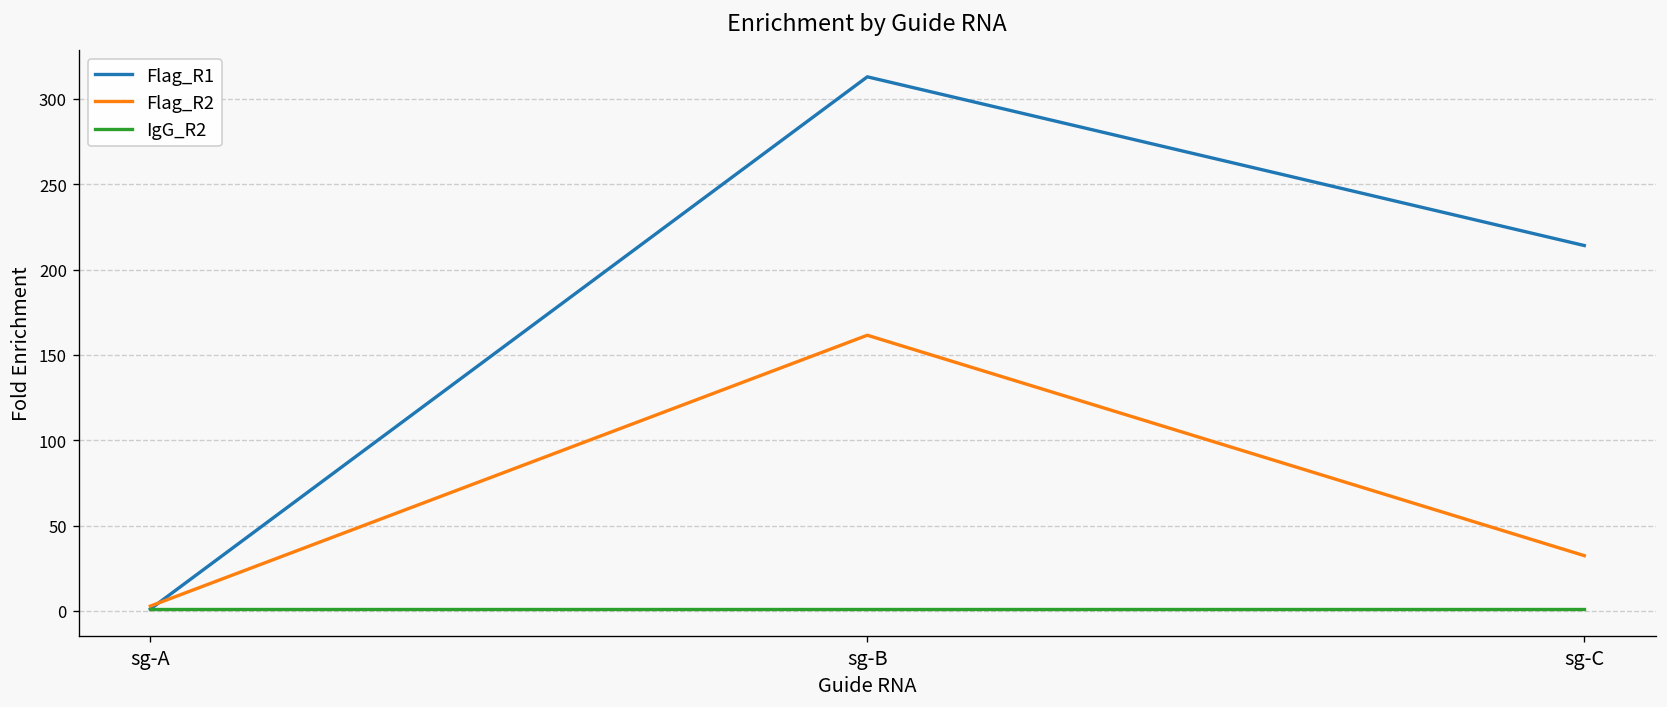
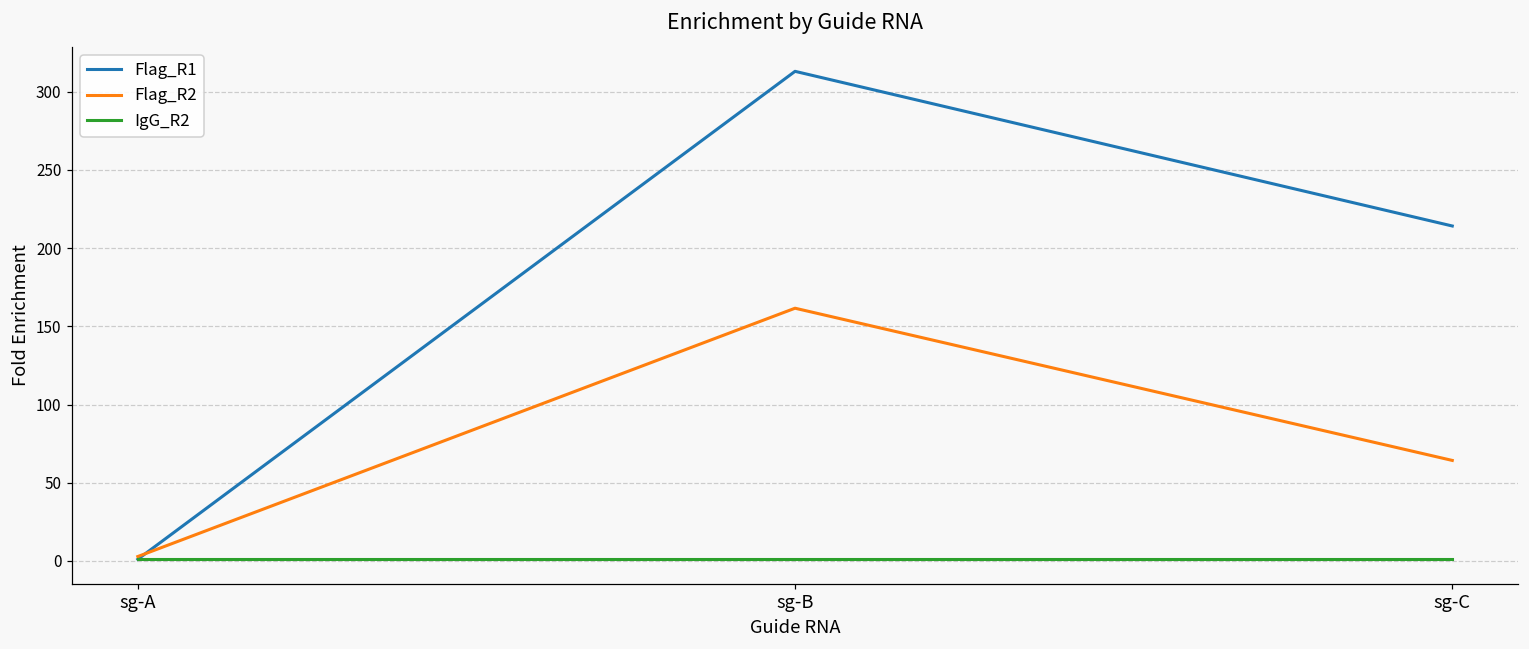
  {
    "Flag_R1": {
      "sg-B": 313,
      "sg-C": 214
    },
    "Flag_R2": {
      "sg-B": 162,
-     "sg-C": 32
+     "sg-C": 64
    },
    "IgG_R2": {
      "sg-B": 1,
      "sg-C": 1
    }
  }
